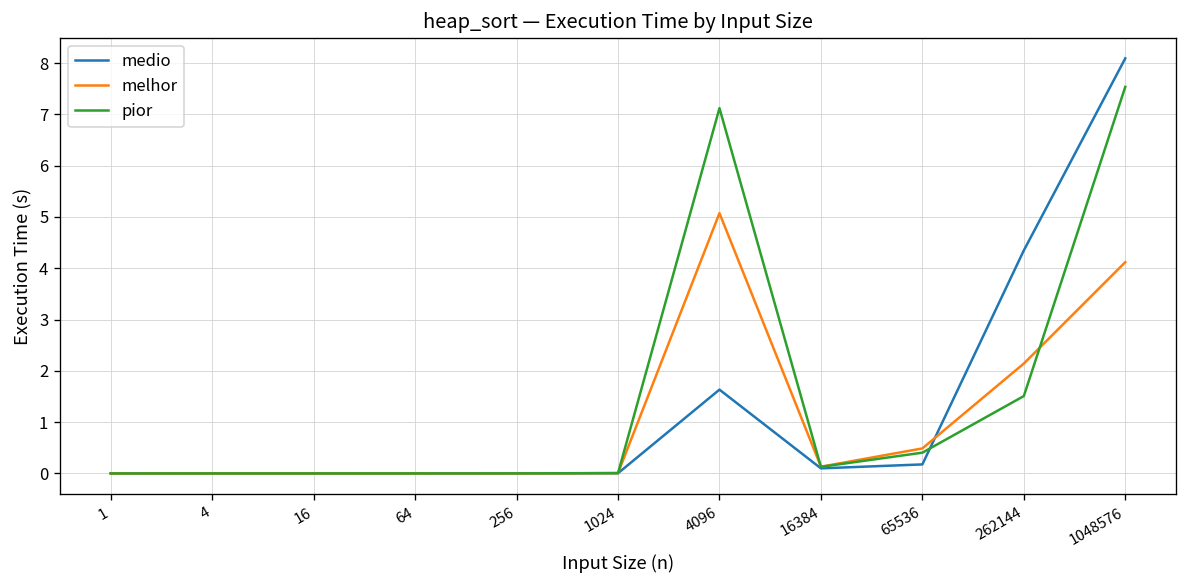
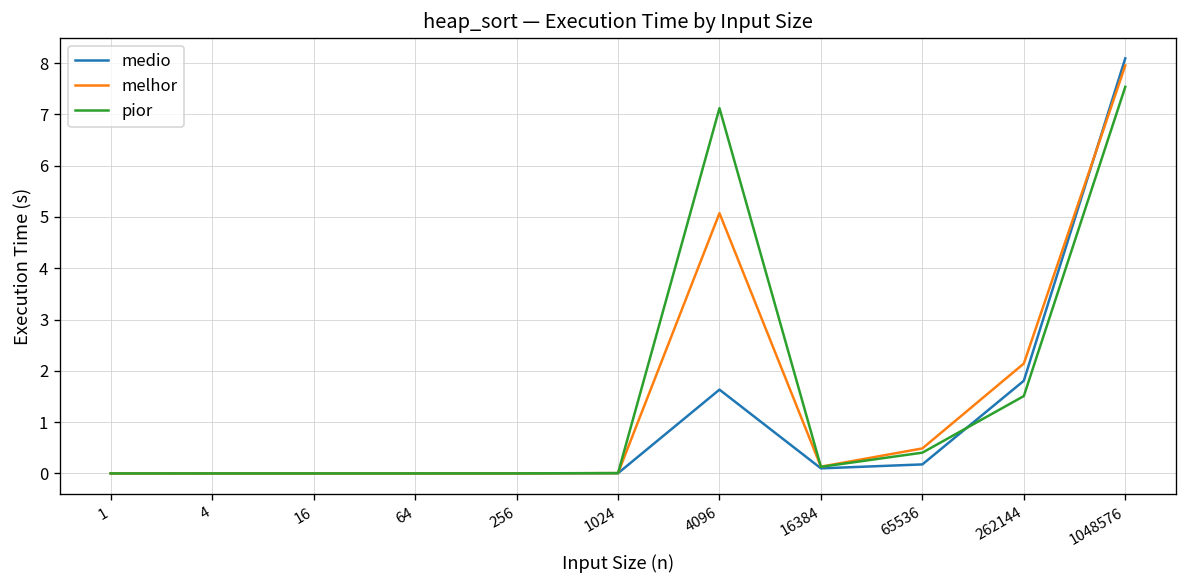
  {
    "medio": {
      "4096": 1.6,
      "65536": 0.2,
-     "262144": 4.3,
+     "262144": 1.8,
      "1048576": 8.1
    },
    "melhor": {
      "4096": 5.1,
      "65536": 0.5,
      "262144": 2.1,
-     "1048576": 4.1
+     "1048576": 8.0
    },
    "pior": {
      "4096": 7.1,
      "65536": 0.4,
      "262144": 1.5,
      "1048576": 7.5
    }
  }
